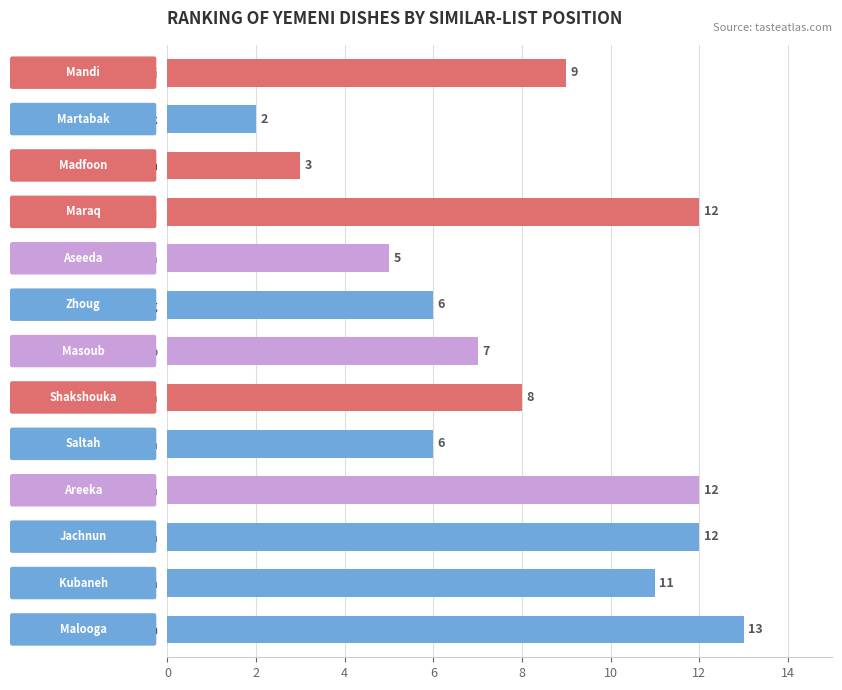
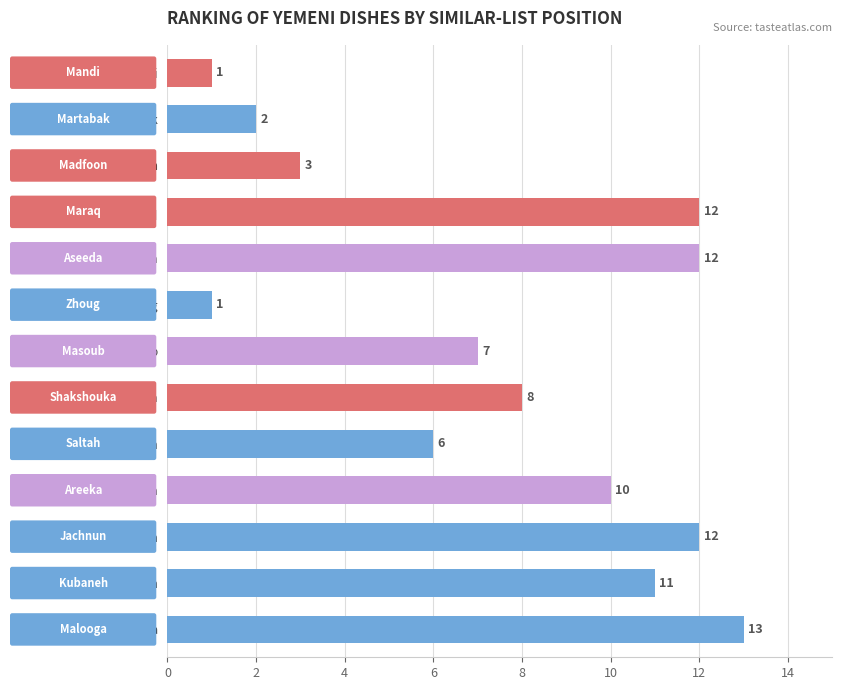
  {
-   "Mandi": 9,
+   "Mandi": 1,
    "Martabak": 2,
    "Madfoon": 3,
    "Maraq": 12,
-   "Aseeda": 5,
-   "Zhoug": 6,
+   "Aseeda": 12,
+   "Zhoug": 1,
    "Masoub": 7,
    "Shakshouka": 8,
    "Saltah": 6,
-   "Areeka": 12,
+   "Areeka": 10,
    "Jachnun": 12,
    "Kubaneh": 11,
    "Malooga": 13
  }
